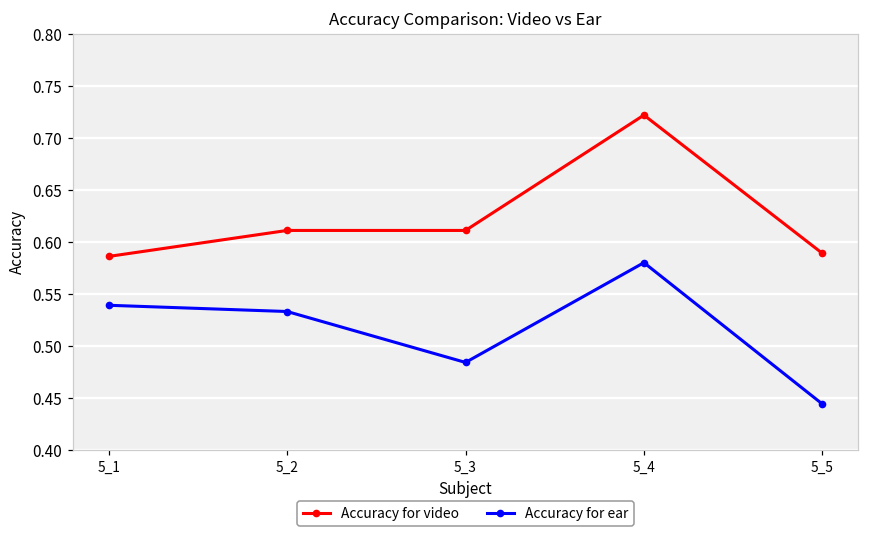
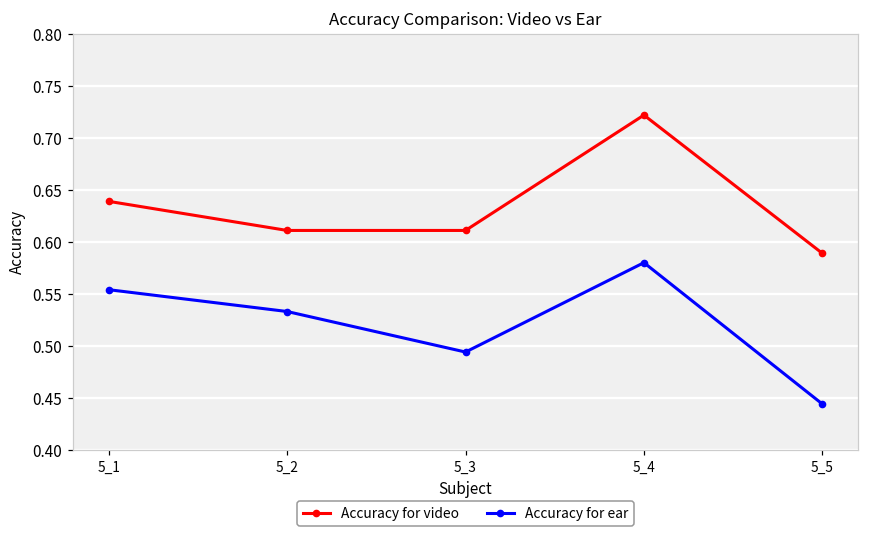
  {
    "Accuracy for video": {
-     "5_1": 0.59,
+     "5_1": 0.64,
      "5_2": 0.61,
      "5_3": 0.61,
      "5_4": 0.72,
      "5_5": 0.59
    },
    "Accuracy for ear": {
-     "5_1": 0.54,
+     "5_1": 0.55,
      "5_2": 0.53,
-     "5_3": 0.48,
+     "5_3": 0.49,
      "5_4": 0.58,
      "5_5": 0.44
    }
  }
